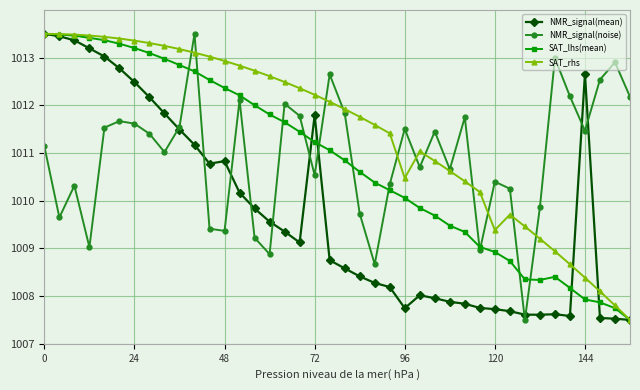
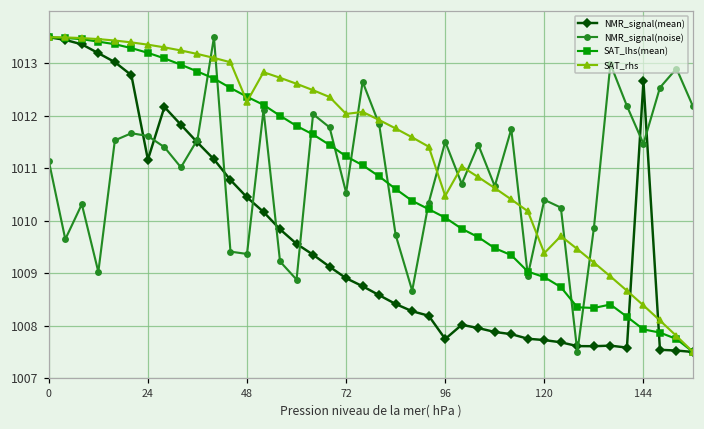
  {
    "NMR_signal(mean)": {
-     "24": 1012.5,
-     "48": 1010.8,
-     "72": 1011.8,
+     "24": 1011.2,
+     "48": 1010.4,
+     "72": 1008.9,
      "96": 1007.7,
      "120": 1007.7,
      "144": 1012.7
    },
    "SAT_rhs": {
      "24": 1013.4,
-     "48": 1012.9,
-     "72": 1012.2,
+     "48": 1012.3,
+     "72": 1012.0,
      "96": 1010.5,
      "120": 1009.4,
      "144": 1008.4
    }
  }
